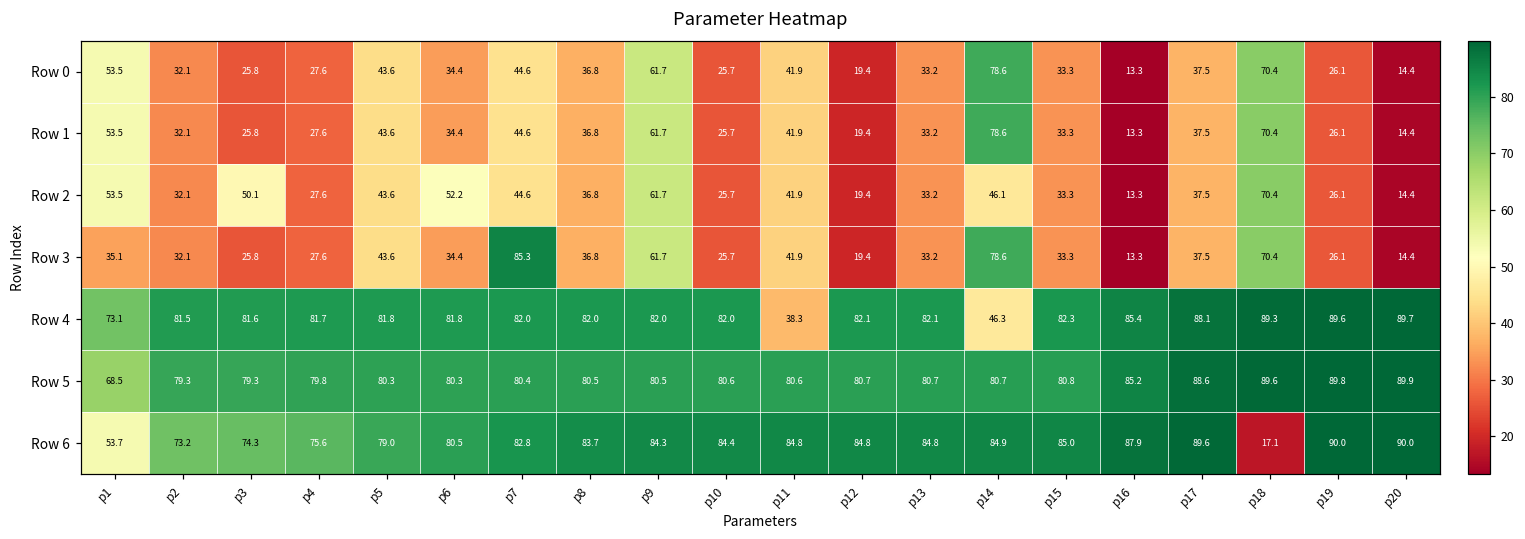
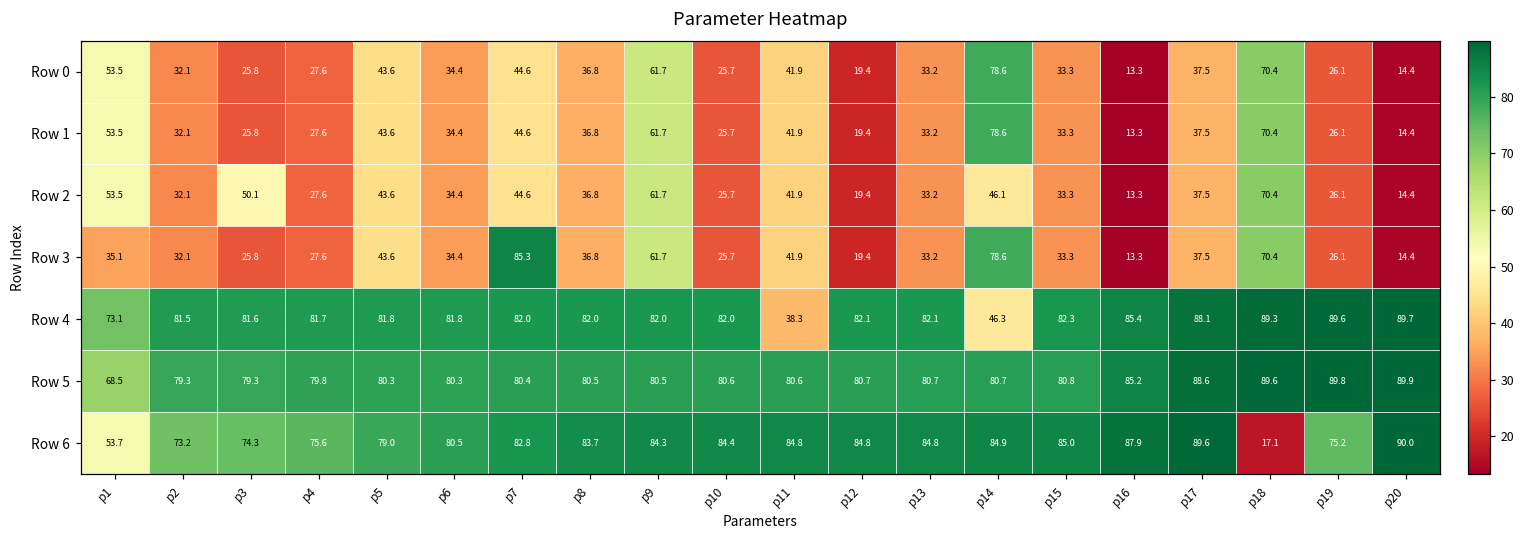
  {
    "Row 0": {
      "p1": 53.5,
      "p2": 32.1,
      "p3": 25.8,
      "p4": 27.6,
      "p5": 43.6,
      "p6": 34.4,
      "p7": 44.6,
      "p8": 36.8,
      "p9": 61.7,
      "p10": 25.7,
      "p11": 41.9,
      "p12": 19.4,
      "p13": 33.2,
      "p14": 78.6,
      "p15": 33.3,
      "p16": 13.3,
      "p17": 37.5,
      "p18": 70.4,
      "p19": 26.1,
      "p20": 14.4
    },
    "Row 1": {
      "p1": 53.5,
      "p2": 32.1,
      "p3": 25.8,
      "p4": 27.6,
      "p5": 43.6,
      "p6": 34.4,
      "p7": 44.6,
      "p8": 36.8,
      "p9": 61.7,
      "p10": 25.7,
      "p11": 41.9,
      "p12": 19.4,
      "p13": 33.2,
      "p14": 78.6,
      "p15": 33.3,
      "p16": 13.3,
      "p17": 37.5,
      "p18": 70.4,
      "p19": 26.1,
      "p20": 14.4
    },
    "Row 2": {
      "p1": 53.5,
      "p2": 32.1,
      "p3": 50.1,
      "p4": 27.6,
      "p5": 43.6,
-     "p6": 52.2,
+     "p6": 34.4,
      "p7": 44.6,
      "p8": 36.8,
      "p9": 61.7,
      "p10": 25.7,
      "p11": 41.9,
      "p12": 19.4,
      "p13": 33.2,
      "p14": 46.1,
      "p15": 33.3,
      "p16": 13.3,
      "p17": 37.5,
      "p18": 70.4,
      "p19": 26.1,
      "p20": 14.4
    },
    "Row 3": {
      "p1": 35.1,
      "p2": 32.1,
      "p3": 25.8,
      "p4": 27.6,
      "p5": 43.6,
      "p6": 34.4,
      "p7": 85.3,
      "p8": 36.8,
      "p9": 61.7,
      "p10": 25.7,
      "p11": 41.9,
      "p12": 19.4,
      "p13": 33.2,
      "p14": 78.6,
      "p15": 33.3,
      "p16": 13.3,
      "p17": 37.5,
      "p18": 70.4,
      "p19": 26.1,
      "p20": 14.4
    },
    "Row 4": {
      "p1": 73.1,
      "p2": 81.5,
      "p3": 81.6,
      "p4": 81.7,
      "p5": 81.8,
      "p6": 81.8,
      "p7": 82.0,
      "p8": 82.0,
      "p9": 82.0,
      "p10": 82.0,
      "p11": 38.3,
      "p12": 82.1,
      "p13": 82.1,
      "p14": 46.3,
      "p15": 82.3,
      "p16": 85.4,
      "p17": 88.1,
      "p18": 89.3,
      "p19": 89.6,
      "p20": 89.7
    },
    "Row 5": {
      "p1": 68.5,
      "p2": 79.3,
      "p3": 79.3,
      "p4": 79.8,
      "p5": 80.3,
      "p6": 80.3,
      "p7": 80.4,
      "p8": 80.5,
      "p9": 80.5,
      "p10": 80.6,
      "p11": 80.6,
      "p12": 80.7,
      "p13": 80.7,
      "p14": 80.7,
      "p15": 80.8,
      "p16": 85.2,
      "p17": 88.6,
      "p18": 89.6,
      "p19": 89.8,
      "p20": 89.9
    },
    "Row 6": {
      "p1": 53.7,
      "p2": 73.2,
      "p3": 74.3,
      "p4": 75.6,
      "p5": 79.0,
      "p6": 80.5,
      "p7": 82.8,
      "p8": 83.7,
      "p9": 84.3,
      "p10": 84.4,
      "p11": 84.8,
      "p12": 84.8,
      "p13": 84.8,
      "p14": 84.9,
      "p15": 85.0,
      "p16": 87.9,
      "p17": 89.6,
      "p18": 17.1,
-     "p19": 90.0,
+     "p19": 75.2,
      "p20": 90.0
    }
  }
